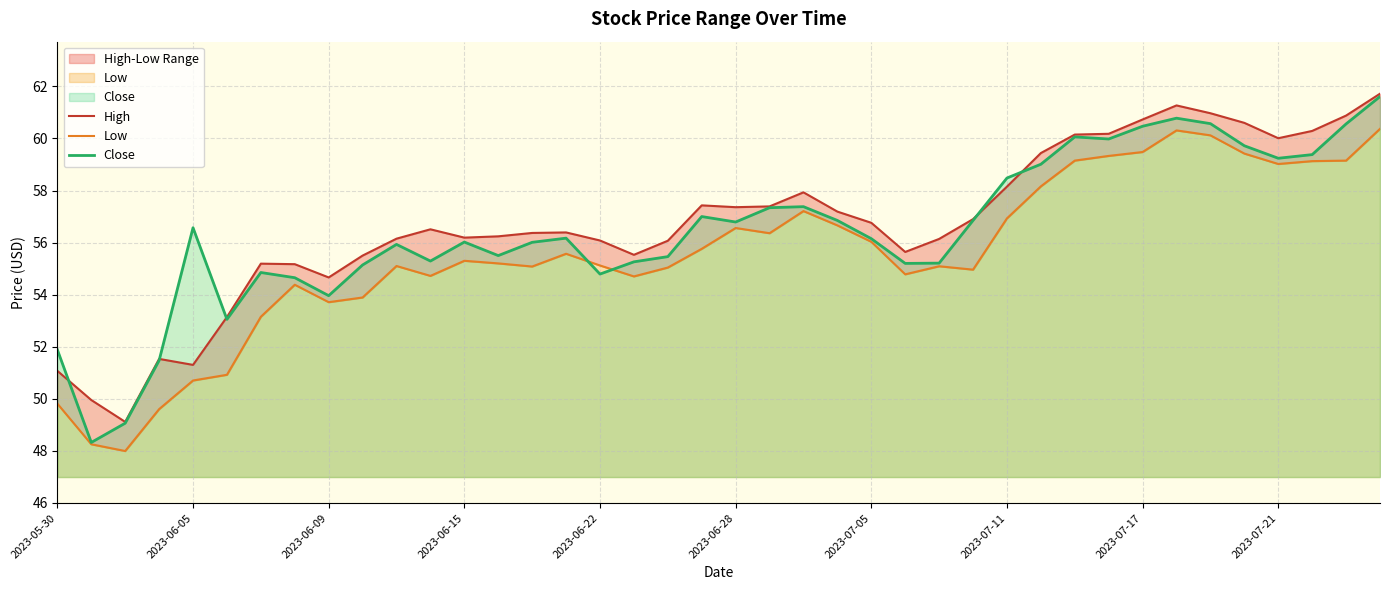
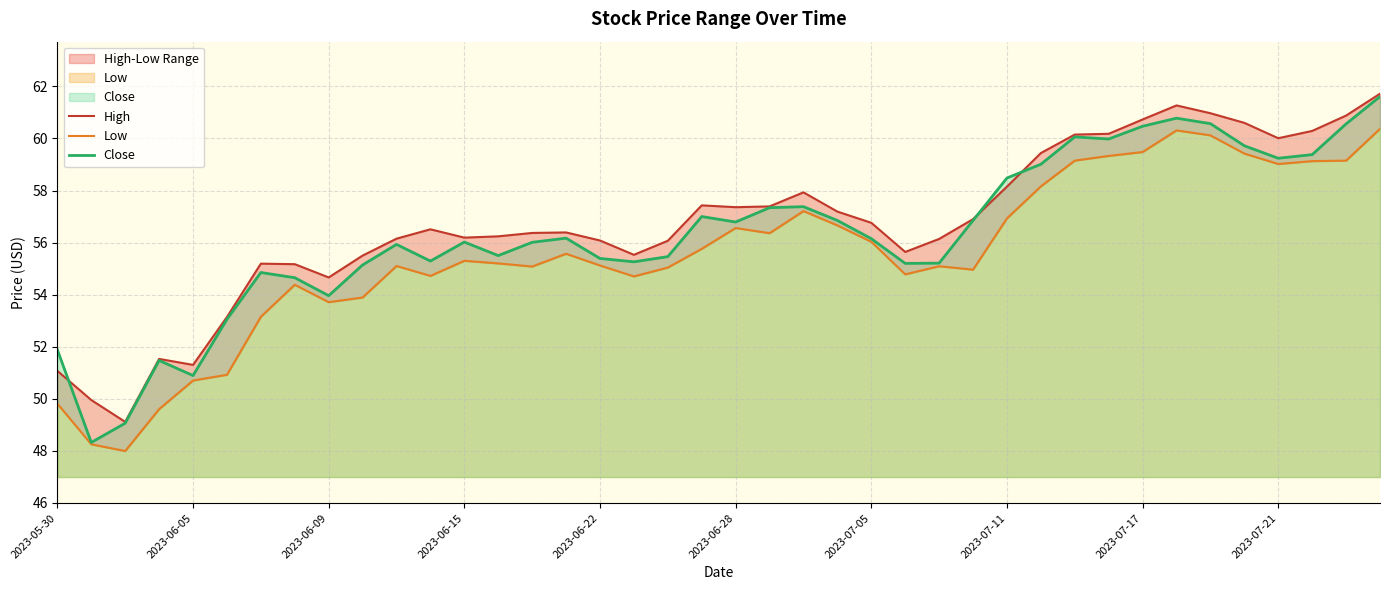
  {
    "Close": {
      "2023-05-30": 51.9,
-     "2023-06-05": 56.6,
+     "2023-06-05": 50.9,
      "2023-06-09": 54.0,
      "2023-06-15": 56.0,
-     "2023-06-22": 54.8,
+     "2023-06-22": 55.4,
      "2023-06-28": 56.8,
      "2023-07-05": 56.2,
      "2023-07-11": 58.5,
      "2023-07-17": 60.5,
      "2023-07-21": 59.2
    }
  }
